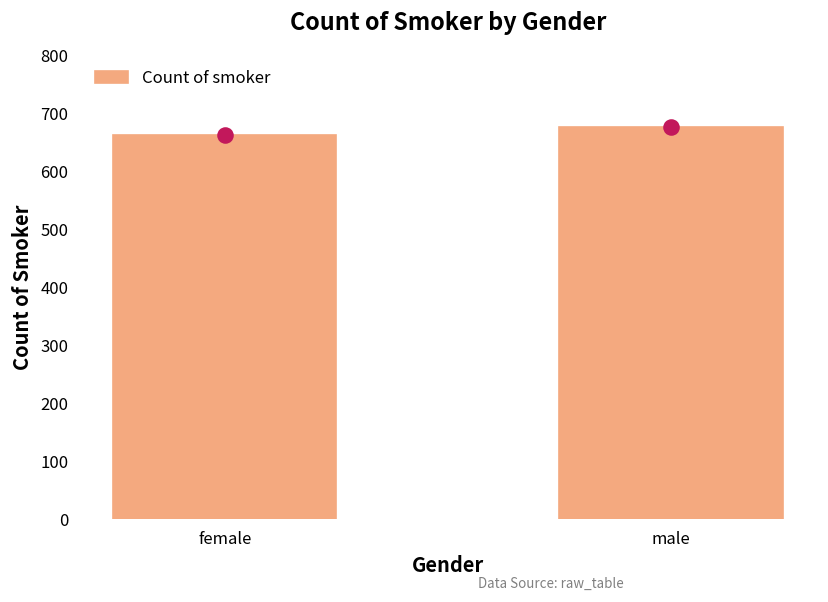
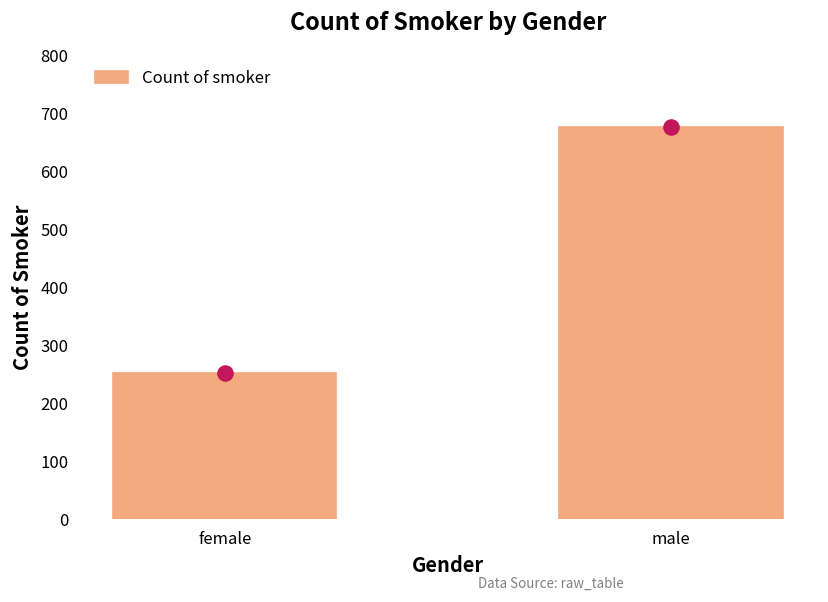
  {
-   "female": 660,
+   "female": 250,
    "male": 680
  }
